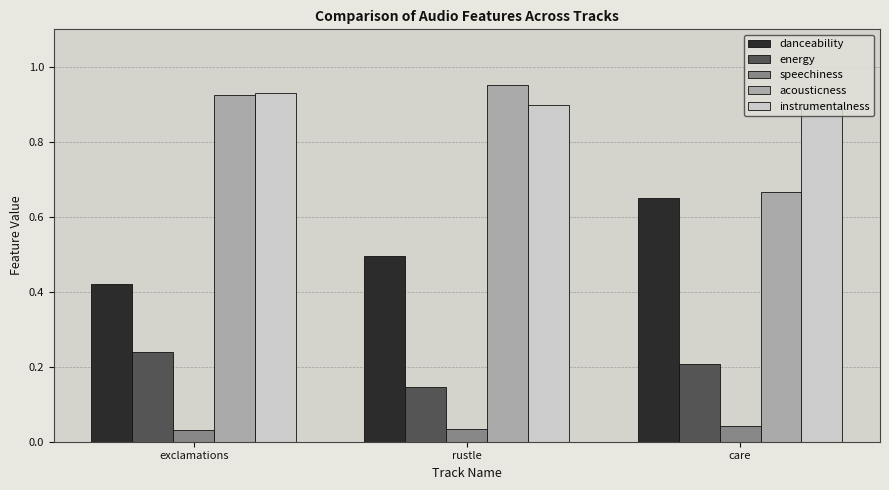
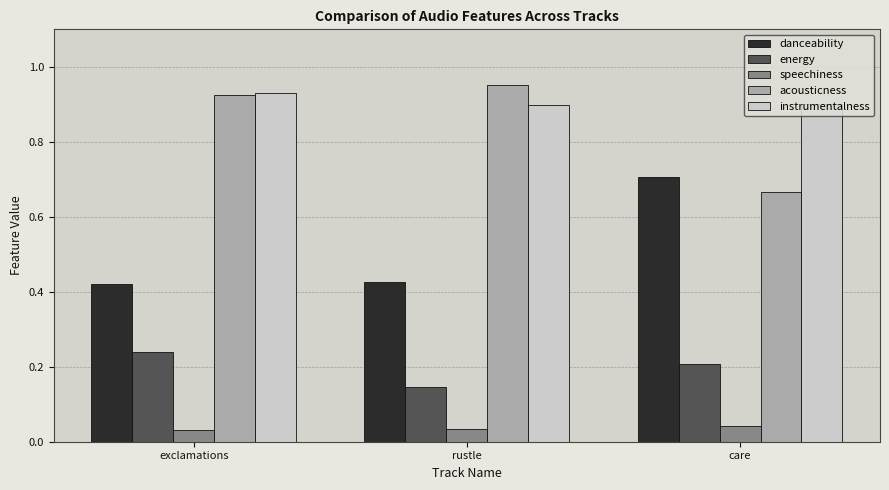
  {
    "danceability": {
      "exclamations": 0.42,
-     "rustle": 0.50,
-     "care": 0.65
+     "rustle": 0.43,
+     "care": 0.71
    },
    "energy": {
      "exclamations": 0.24,
      "rustle": 0.15,
      "care": 0.21
    }
  }
